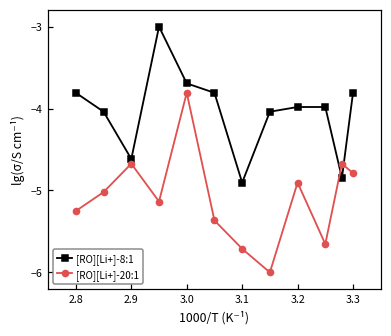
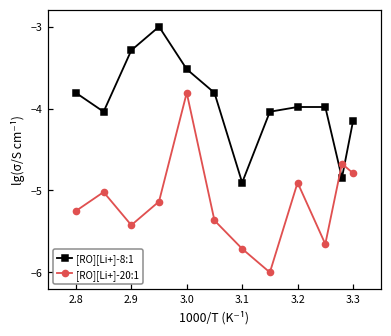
  {
    "[RO][Li+]-8:1": {
      "2.8": -3.8,
-     "2.9": -4.6,
-     "3.0": -3.7,
+     "2.9": -3.3,
+     "3.0": -3.5,
      "3.1": -4.9,
      "3.2": -4.0,
-     "3.3": -3.8
+     "3.3": -4.2
    },
    "[RO][Li+]-20:1": {
      "2.8": -5.3,
-     "2.9": -4.7,
+     "2.9": -5.4,
      "3.0": -3.8,
      "3.1": -5.7,
      "3.2": -4.9,
      "3.3": -4.8
    }
  }
